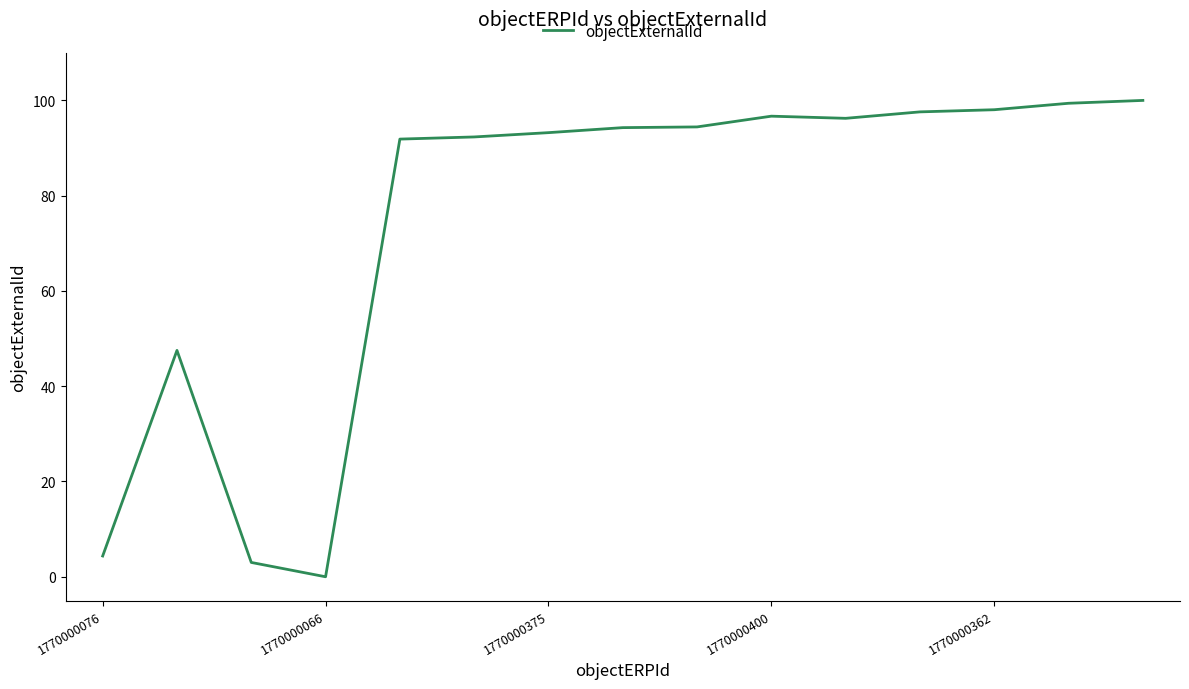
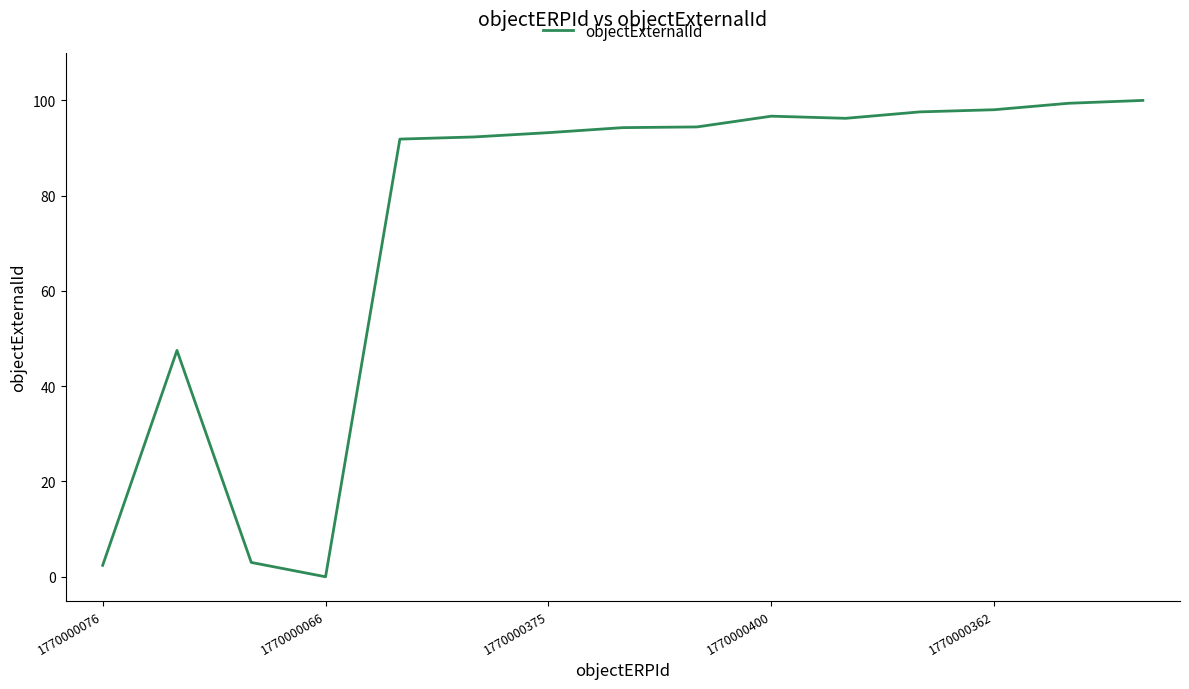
  {
-   "1770000076": 4,
+   "1770000076": 2,
    "1770000066": 0,
    "1770000375": 93,
    "1770000400": 97,
    "1770000362": 98
  }
